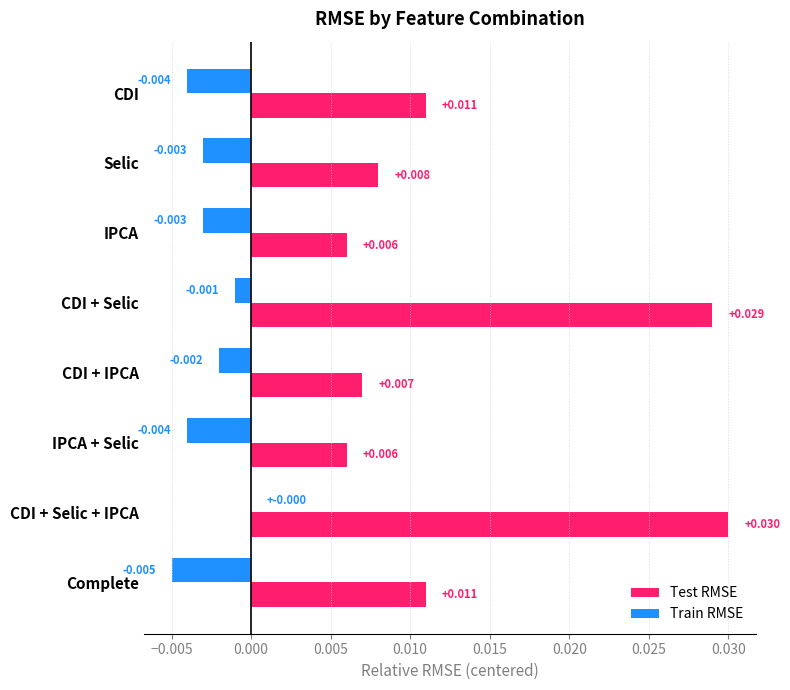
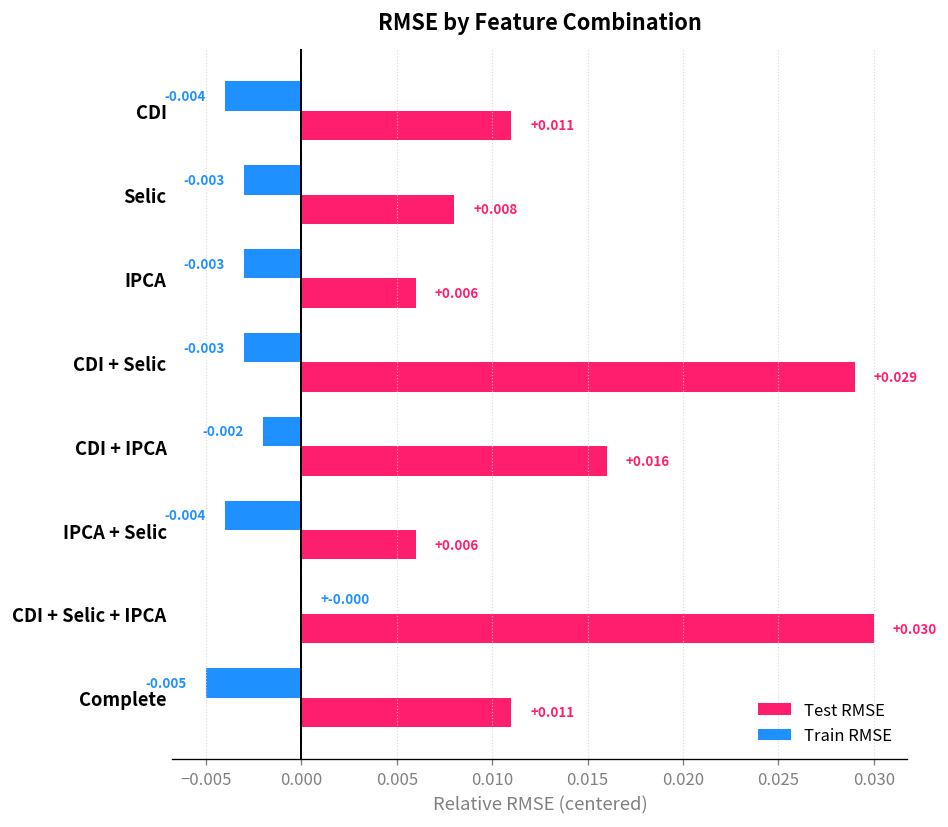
  {
    "Test RMSE": {
      "CDI": "+0.011",
      "Selic": "+0.008",
      "IPCA": "+0.006",
      "CDI + Selic": "+0.029",
-     "CDI + IPCA": "+0.007",
+     "CDI + IPCA": "+0.016",
      "IPCA + Selic": "+0.006",
      "CDI + Selic + IPCA": "+0.030",
      "Complete": "+0.011"
    },
    "Train RMSE": {
      "CDI": "-0.004",
      "Selic": "-0.003",
      "IPCA": "-0.003",
-     "CDI + Selic": "-0.001",
+     "CDI + Selic": "-0.003",
      "CDI + IPCA": "-0.002",
      "IPCA + Selic": "-0.004",
      "CDI + Selic + IPCA": "+-0.000",
      "Complete": "-0.005"
    }
  }
